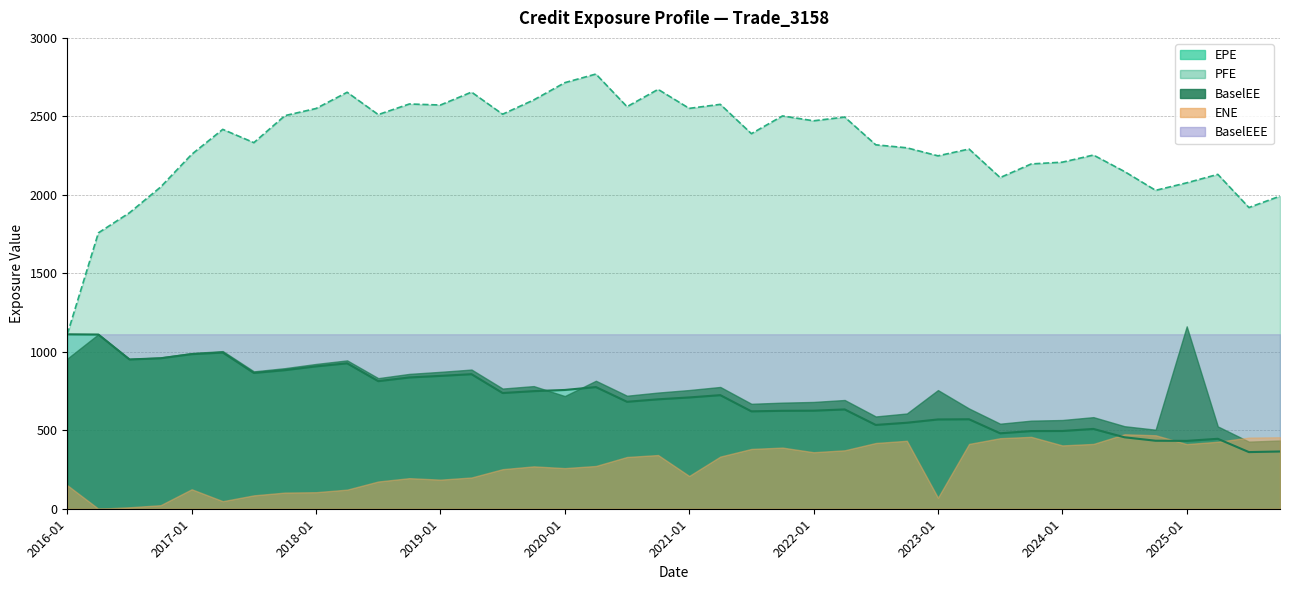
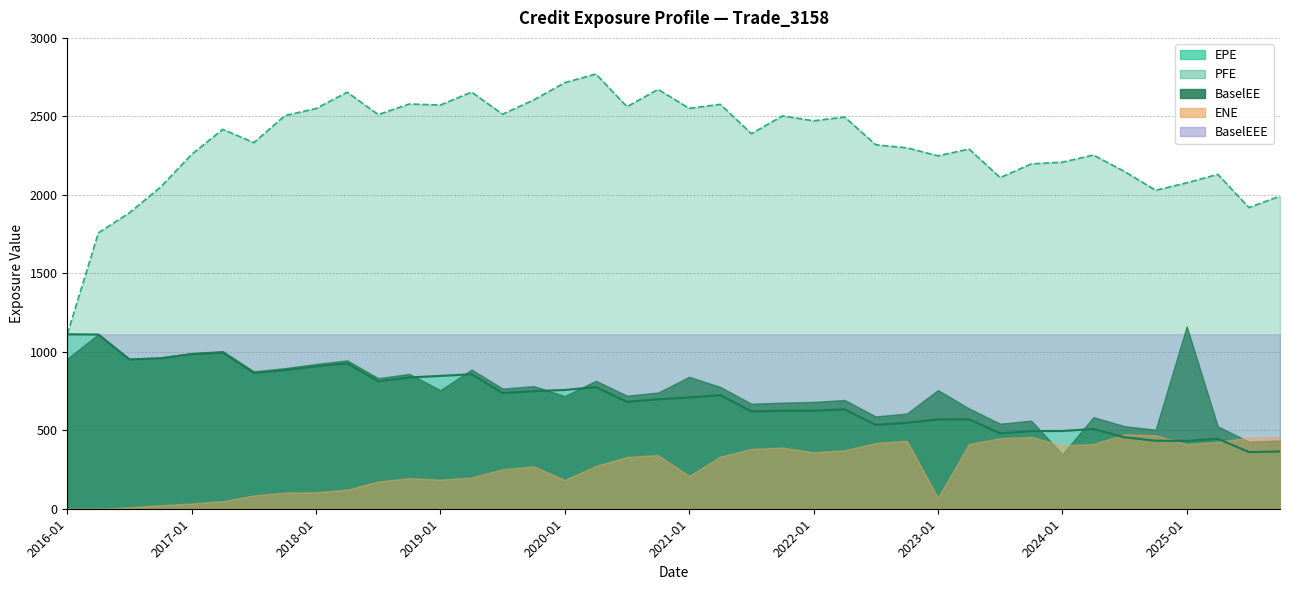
  {
    "BaselEE": {
      "2016-01": 960,
-     "2019-01": 870,
+     "2019-01": 760,
      "2020-01": 720,
-     "2021-01": 760,
+     "2021-01": 840,
      "2022-01": 680,
      "2023-01": 760,
-     "2024-01": 570,
+     "2024-01": 350,
      "2025-01": 1160
    },
    "ENE": {
-     "2016-01": 150,
-     "2017-01": 120,
+     "2016-01": 0,
+     "2017-01": 30,
      "2018-01": 110,
      "2019-01": 190,
-     "2020-01": 260,
+     "2020-01": 180,
      "2021-01": 210,
      "2022-01": 360,
      "2023-01": 70,
      "2024-01": 400,
      "2025-01": 410
    }
  }
